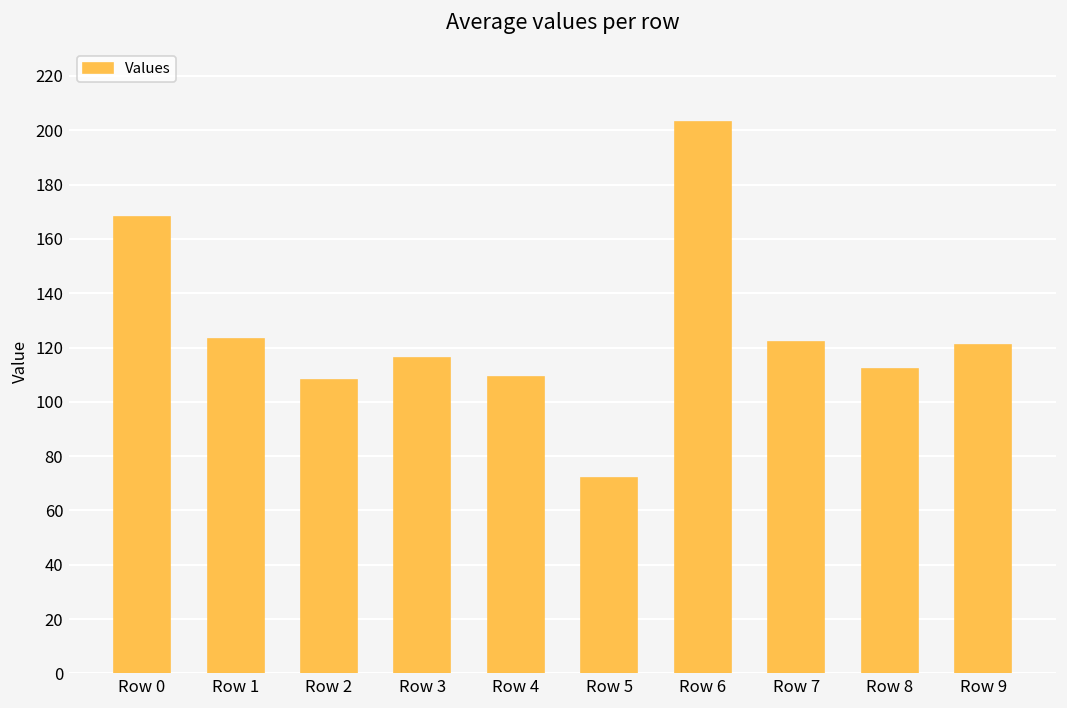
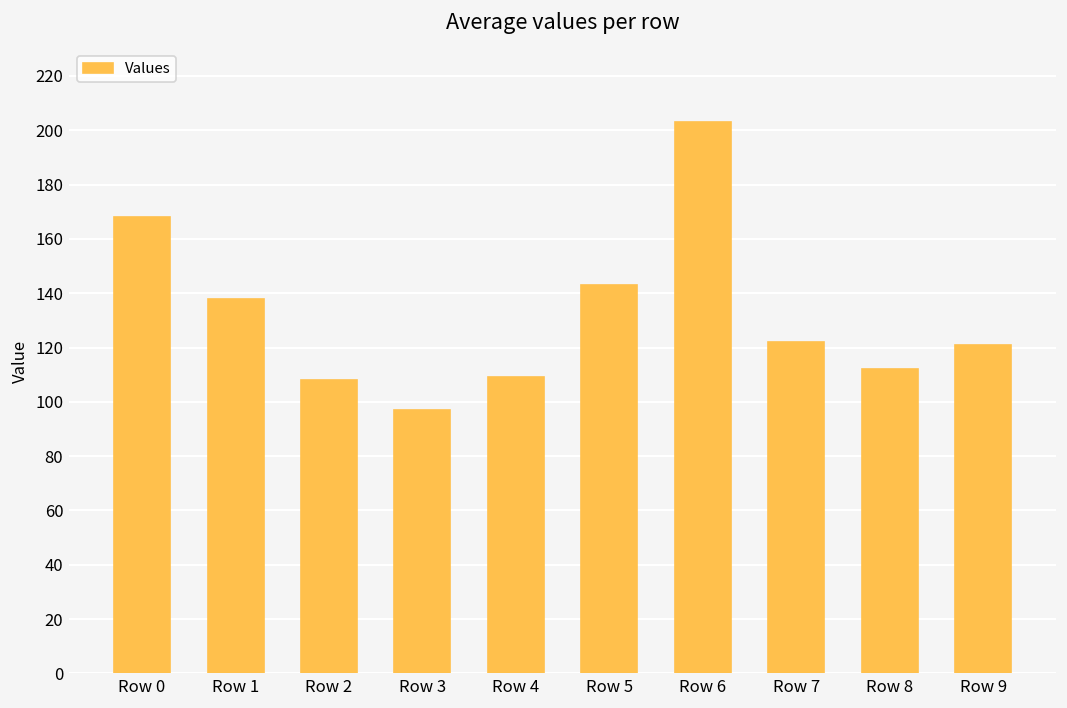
  {
    "Row 0": 168,
-   "Row 1": 123,
+   "Row 1": 138,
    "Row 2": 108,
-   "Row 3": 116,
+   "Row 3": 97,
    "Row 4": 109,
-   "Row 5": 72,
+   "Row 5": 143,
    "Row 6": 203,
    "Row 7": 122,
    "Row 8": 112,
    "Row 9": 121
  }
